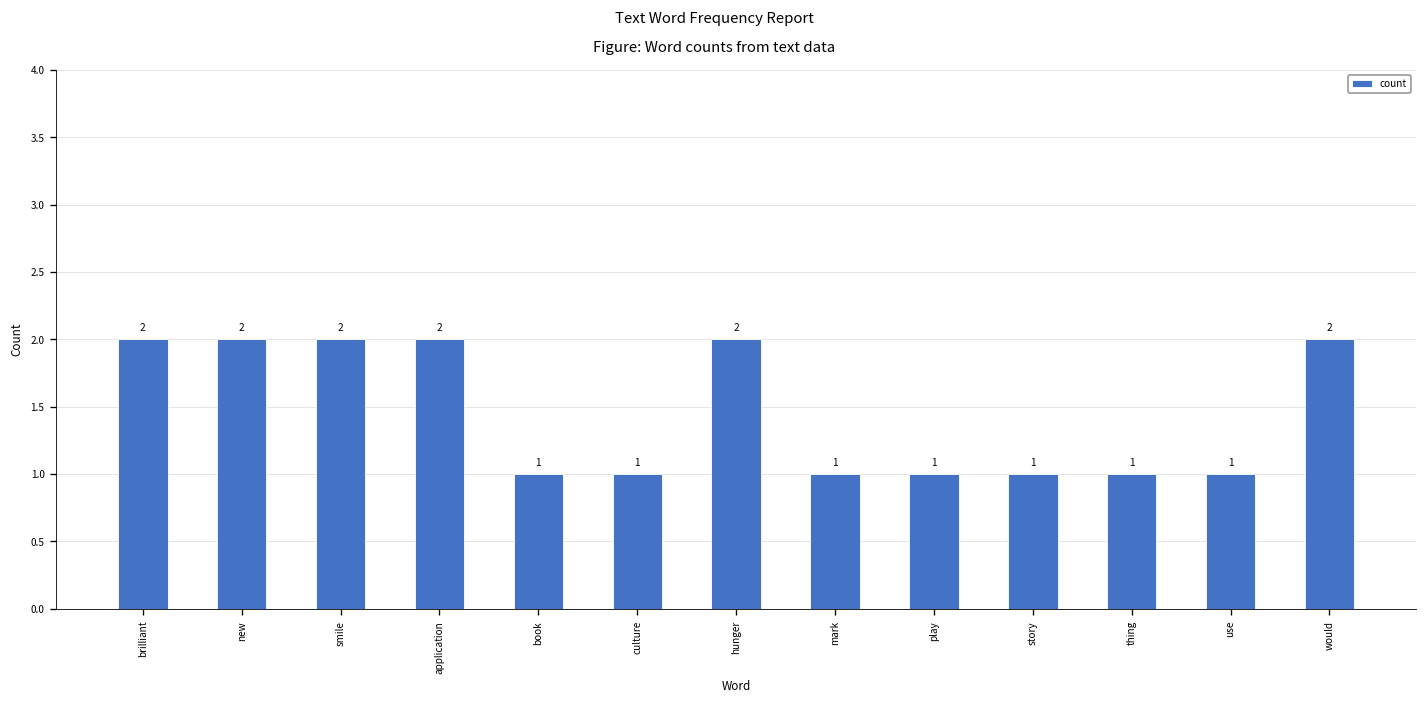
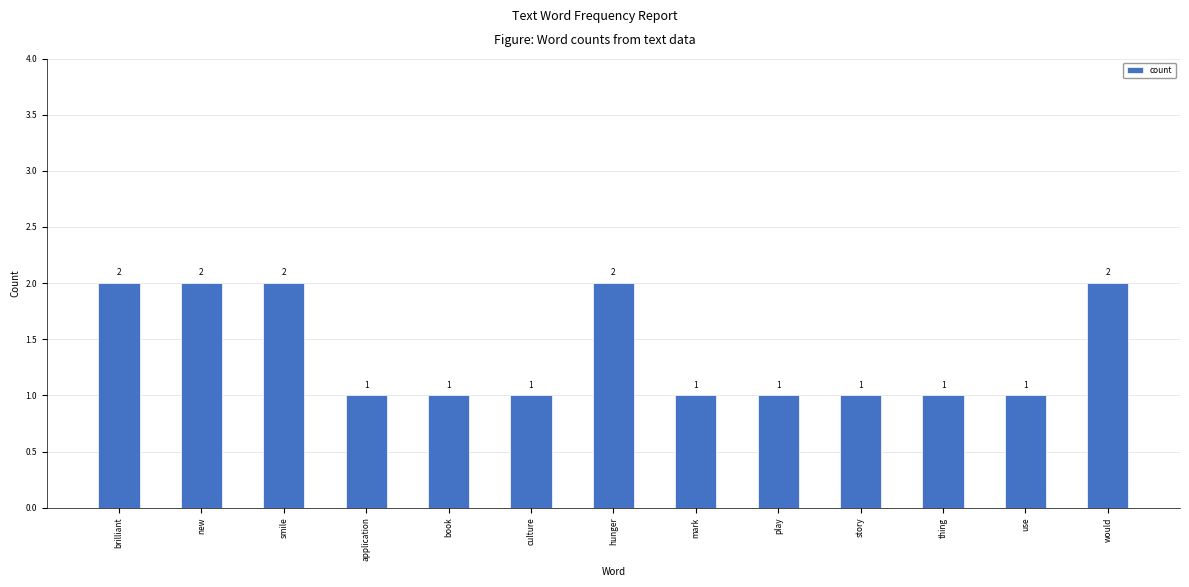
  {
    "brilliant": 2,
    "new": 2,
    "smile": 2,
-   "application": 2,
+   "application": 1,
    "book": 1,
    "culture": 1,
    "hunger": 2,
    "mark": 1,
    "play": 1,
    "story": 1,
    "thing": 1,
    "use": 1,
    "would": 2
  }
